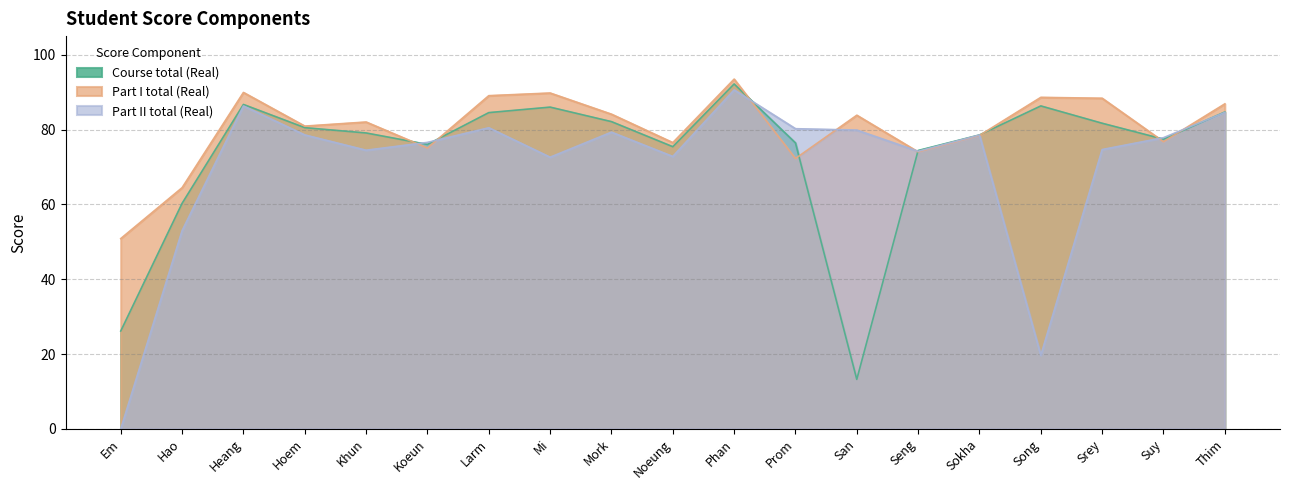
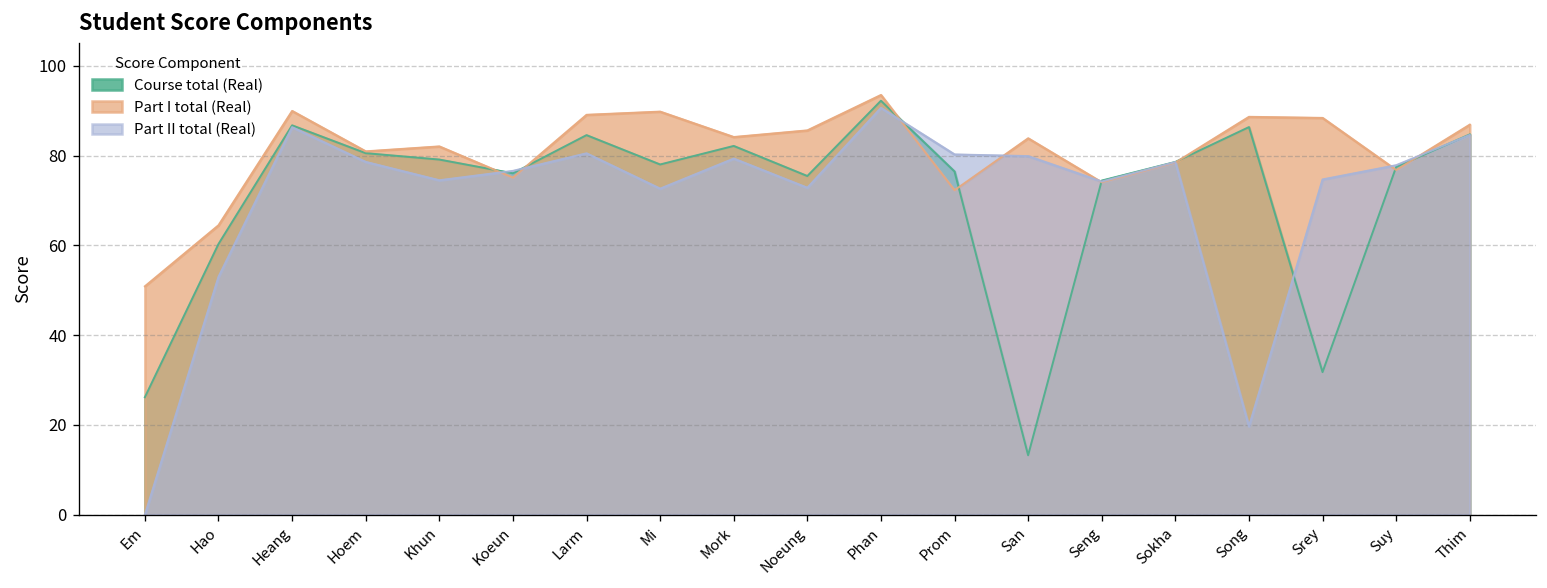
  {
    "Course total (Real)": {
      "Em": 26,
      "Hao": 60,
      "Khun": 79,
      "Larm": 85,
-     "Mi": 86,
+     "Mi": 78,
      "Mork": 82,
      "Noeung": 75,
      "Phan": 92,
      "Prom": 76,
      "San": 13,
      "Song": 86,
-     "Srey": 82
+     "Srey": 32
    },
    "Part I total (Real)": {
      "Em": 51,
      "Hao": 64,
      "Heang": 90,
      "Khun": 82,
      "Koeun": 75,
      "Larm": 89,
      "Mi": 90,
      "Mork": 84,
-     "Noeung": 77,
+     "Noeung": 86,
      "Phan": 94,
      "Prom": 72,
      "San": 84,
      "Song": 89,
      "Srey": 88,
      "Thim": 87
    },
    "Part II total (Real)": {
      "Em": 0,
      "Hao": 53,
      "Hoem": 79,
      "Khun": 75,
      "Larm": 81,
      "Mi": 73,
      "Mork": 79,
      "Noeung": 73,
      "Phan": 91,
      "Prom": 80,
      "San": 80,
      "Song": 20,
      "Srey": 75
    }
  }
